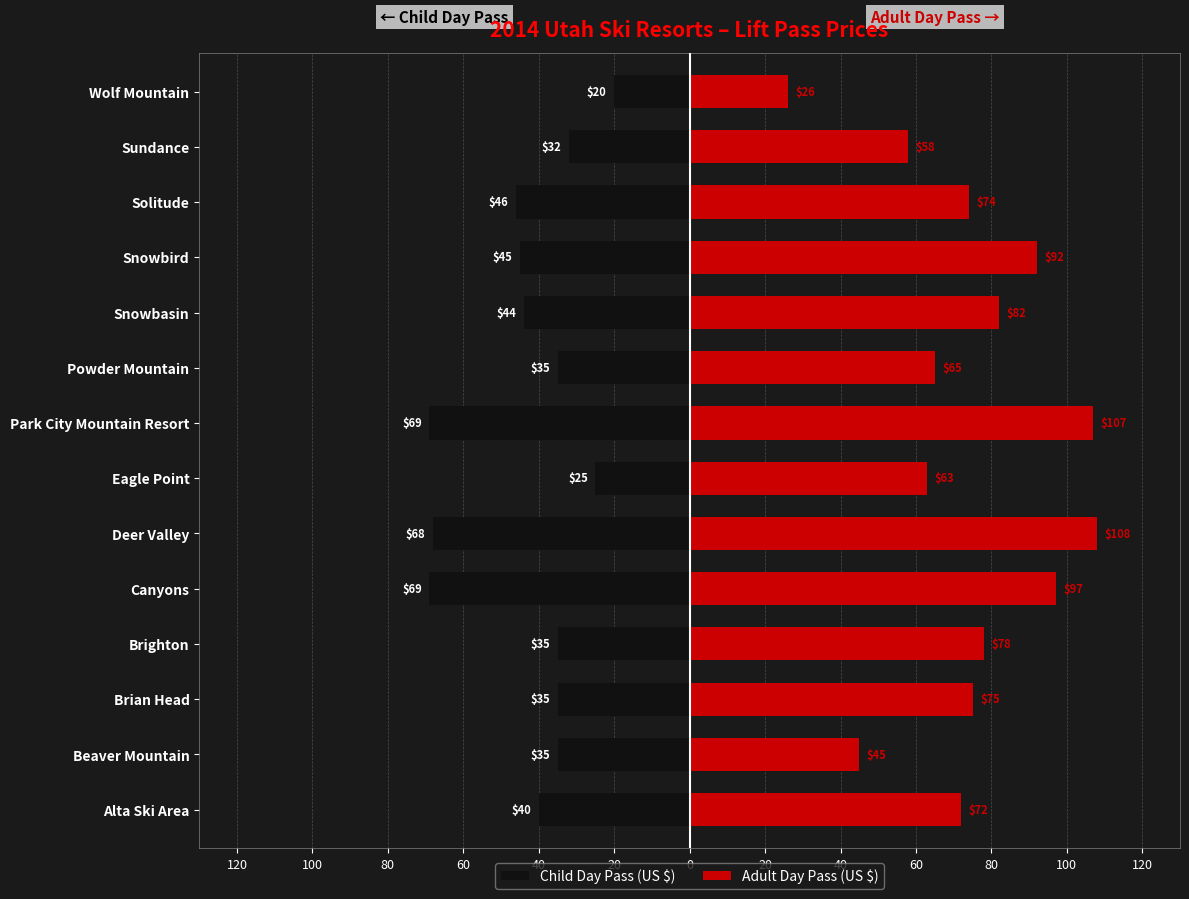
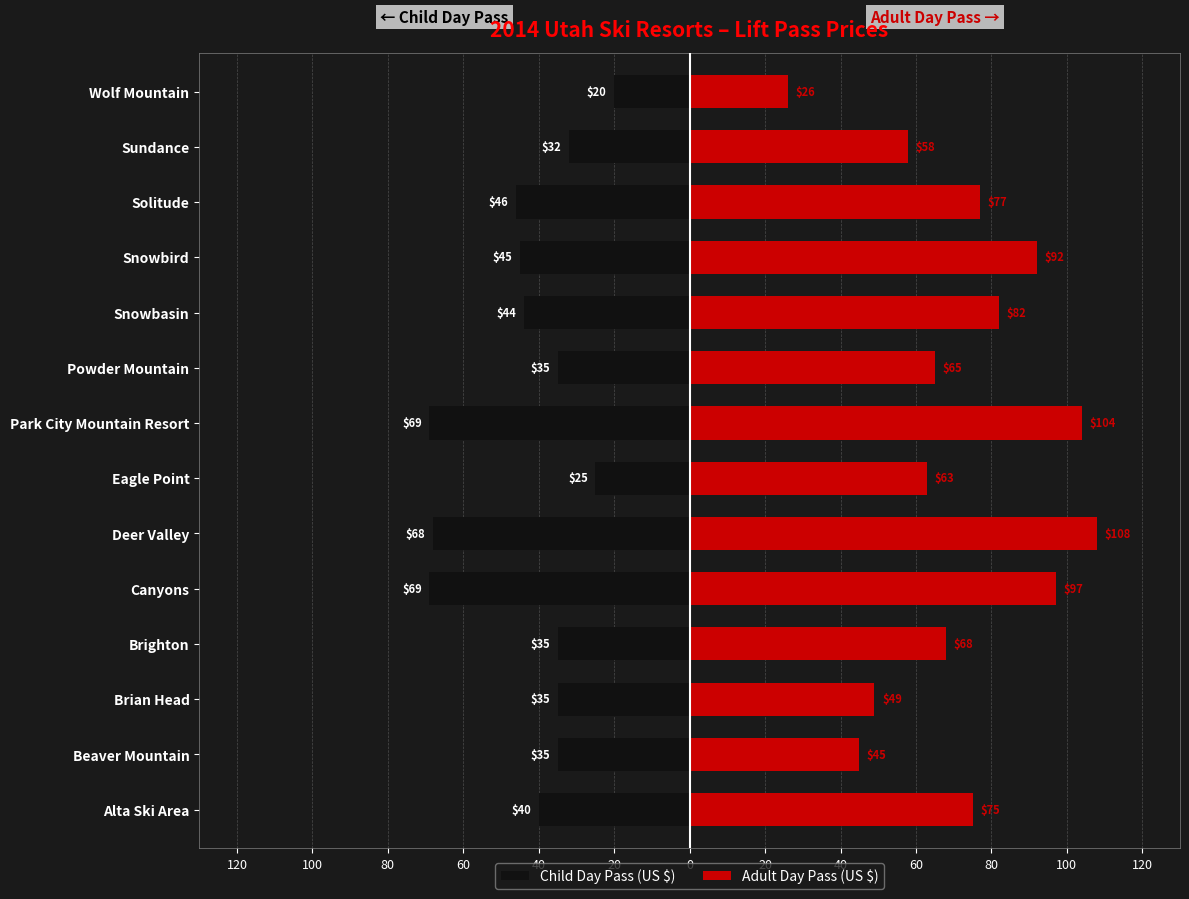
  {
    "Adult Day Pass (US $)": {
      "Wolf Mountain": "$26",
      "Sundance": "$58",
-     "Solitude": "$74",
+     "Solitude": "$77",
      "Snowbird": "$92",
      "Snowbasin": "$82",
      "Powder Mountain": "$65",
-     "Park City Mountain Resort": "$107",
+     "Park City Mountain Resort": "$104",
      "Eagle Point": "$63",
      "Deer Valley": "$108",
      "Canyons": "$97",
-     "Brighton": "$78",
-     "Brian Head": "$75",
+     "Brighton": "$68",
+     "Brian Head": "$49",
      "Beaver Mountain": "$45",
-     "Alta Ski Area": "$72"
+     "Alta Ski Area": "$75"
    }
  }
